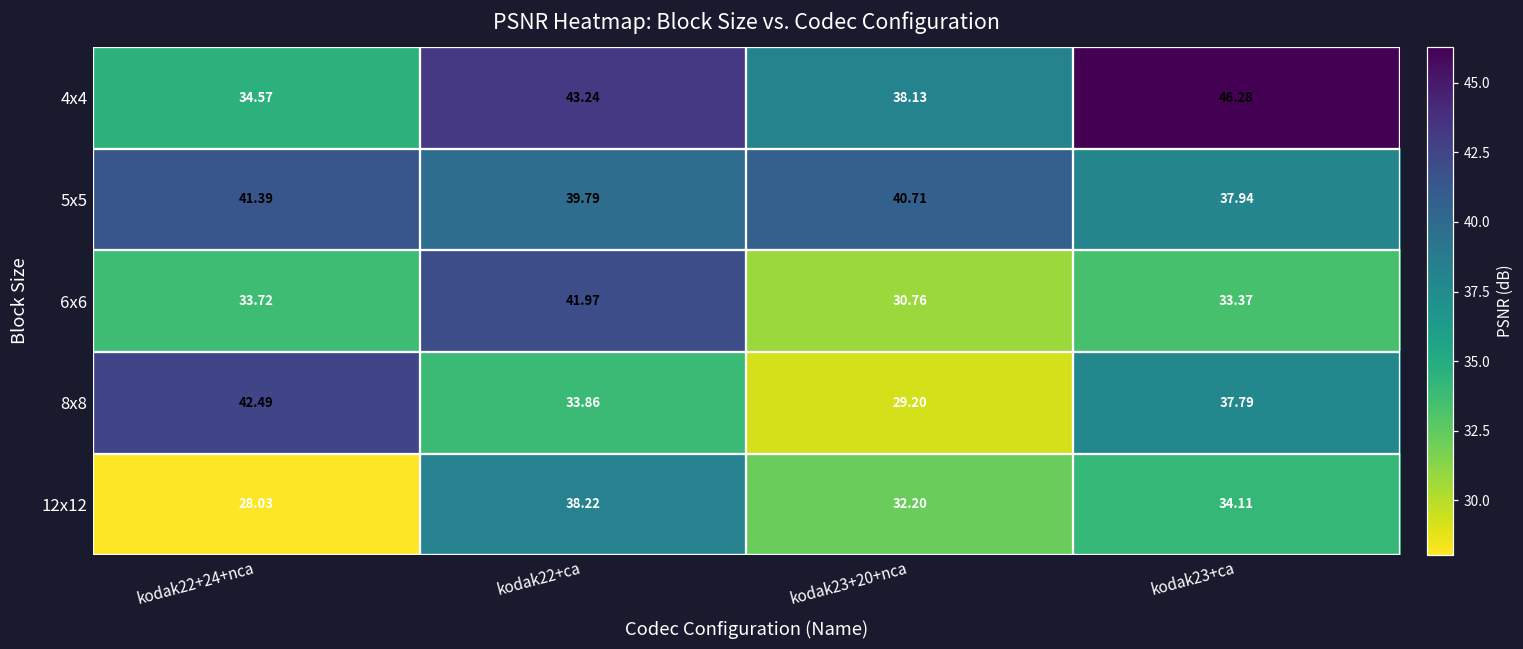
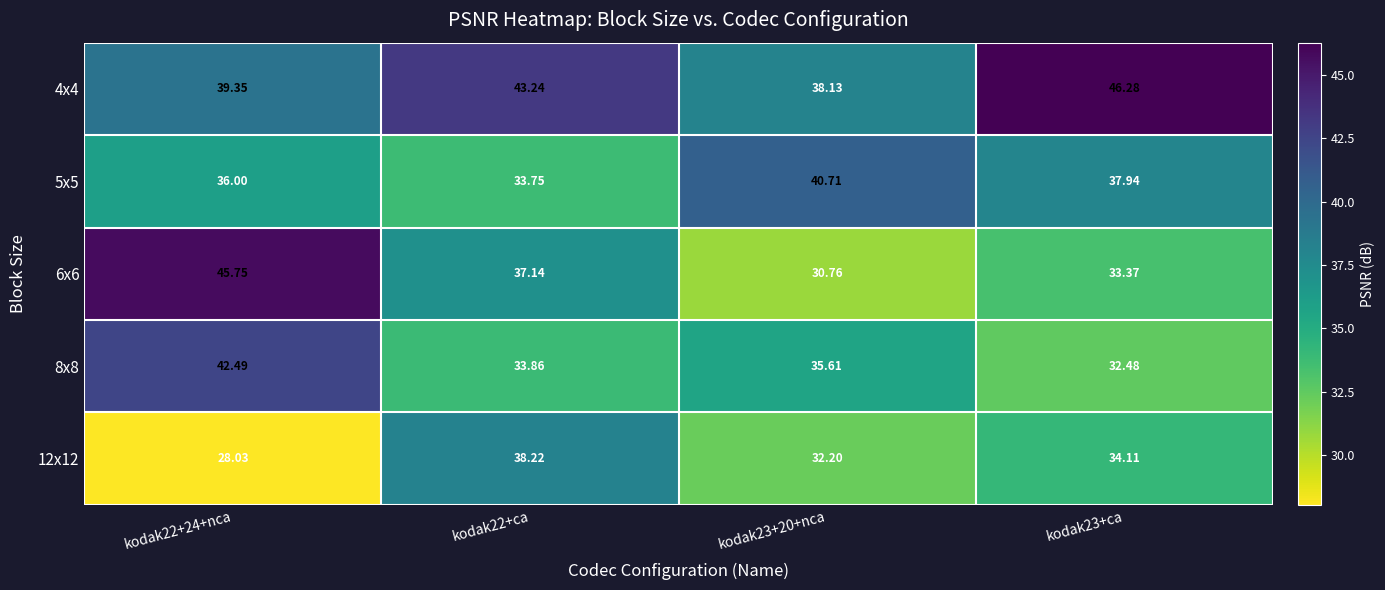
  {
    "4x4": {
-     "kodak22+24+nca": 34.57,
+     "kodak22+24+nca": 39.35,
      "kodak22+ca": 43.24,
      "kodak23+20+nca": 38.13,
      "kodak23+ca": 46.28
    },
    "5x5": {
-     "kodak22+24+nca": 41.39,
-     "kodak22+ca": 39.79,
+     "kodak22+24+nca": 36.00,
+     "kodak22+ca": 33.75,
      "kodak23+20+nca": 40.71,
      "kodak23+ca": 37.94
    },
    "6x6": {
-     "kodak22+24+nca": 33.72,
-     "kodak22+ca": 41.97,
+     "kodak22+24+nca": 45.75,
+     "kodak22+ca": 37.14,
      "kodak23+20+nca": 30.76,
      "kodak23+ca": 33.37
    },
    "8x8": {
      "kodak22+24+nca": 42.49,
      "kodak22+ca": 33.86,
-     "kodak23+20+nca": 29.20,
-     "kodak23+ca": 37.79
+     "kodak23+20+nca": 35.61,
+     "kodak23+ca": 32.48
    },
    "12x12": {
      "kodak22+24+nca": 28.03,
      "kodak22+ca": 38.22,
      "kodak23+20+nca": 32.20,
      "kodak23+ca": 34.11
    }
  }
